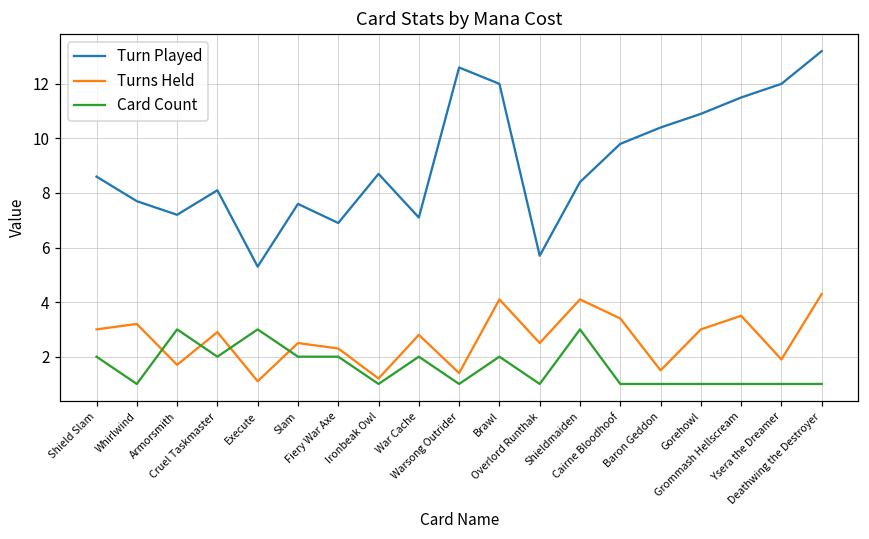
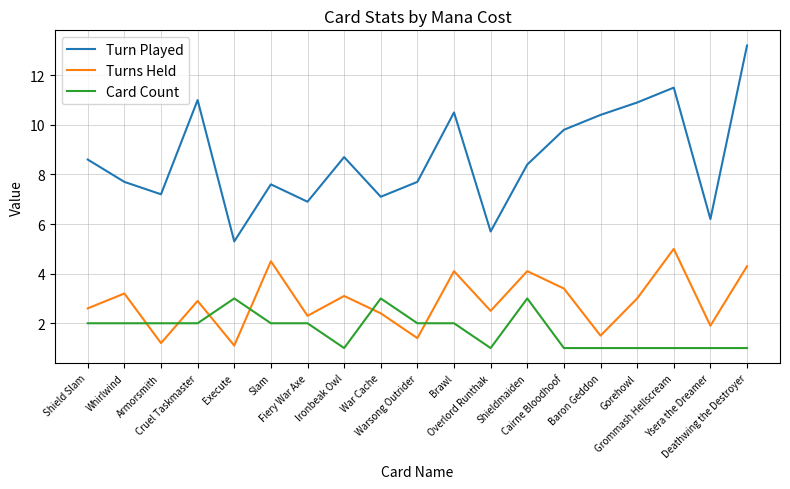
  {
    "Turn Played": {
      "Shield Slam": 8.6,
      "Whirlwind": 7.7,
      "Armorsmith": 7.2,
-     "Cruel Taskmaster": 8.1,
+     "Cruel Taskmaster": 11.0,
      "Execute": 5.3,
      "Slam": 7.6,
      "Fiery War Axe": 6.9,
      "Ironbeak Owl": 8.7,
      "War Cache": 7.1,
-     "Warsong Outrider": 12.6,
-     "Brawl": 12.0,
+     "Warsong Outrider": 7.7,
+     "Brawl": 10.5,
      "Overlord Runthak": 5.7,
      "Shieldmaiden": 8.4,
      "Cairne Bloodhoof": 9.8,
      "Baron Geddon": 10.4,
      "Gorehowl": 10.9,
      "Grommash Hellscream": 11.5,
-     "Ysera the Dreamer": 12.0,
+     "Ysera the Dreamer": 6.2,
      "Deathwing the Destroyer": 13.2
    },
    "Turns Held": {
-     "Shield Slam": 3.0,
+     "Shield Slam": 2.6,
      "Whirlwind": 3.2,
-     "Armorsmith": 1.7,
+     "Armorsmith": 1.2,
      "Cruel Taskmaster": 2.9,
      "Execute": 1.1,
-     "Slam": 2.5,
+     "Slam": 4.5,
      "Fiery War Axe": 2.3,
-     "Ironbeak Owl": 1.2,
-     "War Cache": 2.8,
+     "Ironbeak Owl": 3.1,
+     "War Cache": 2.4,
      "Warsong Outrider": 1.4,
      "Brawl": 4.1,
      "Overlord Runthak": 2.5,
      "Shieldmaiden": 4.1,
      "Cairne Bloodhoof": 3.4,
      "Baron Geddon": 1.5,
      "Gorehowl": 3.0,
-     "Grommash Hellscream": 3.5,
+     "Grommash Hellscream": 5.0,
      "Ysera the Dreamer": 1.9,
      "Deathwing the Destroyer": 4.3
    },
    "Card Count": {
      "Shield Slam": 2,
-     "Whirlwind": 1,
-     "Armorsmith": 3,
+     "Whirlwind": 2,
+     "Armorsmith": 2,
      "Cruel Taskmaster": 2,
      "Execute": 3,
      "Slam": 2,
      "Fiery War Axe": 2,
      "Ironbeak Owl": 1,
-     "War Cache": 2,
-     "Warsong Outrider": 1,
+     "War Cache": 3,
+     "Warsong Outrider": 2,
      "Brawl": 2,
      "Overlord Runthak": 1,
      "Shieldmaiden": 3,
      "Cairne Bloodhoof": 1,
      "Baron Geddon": 1,
      "Gorehowl": 1,
      "Grommash Hellscream": 1,
      "Ysera the Dreamer": 1,
      "Deathwing the Destroyer": 1
    }
  }
